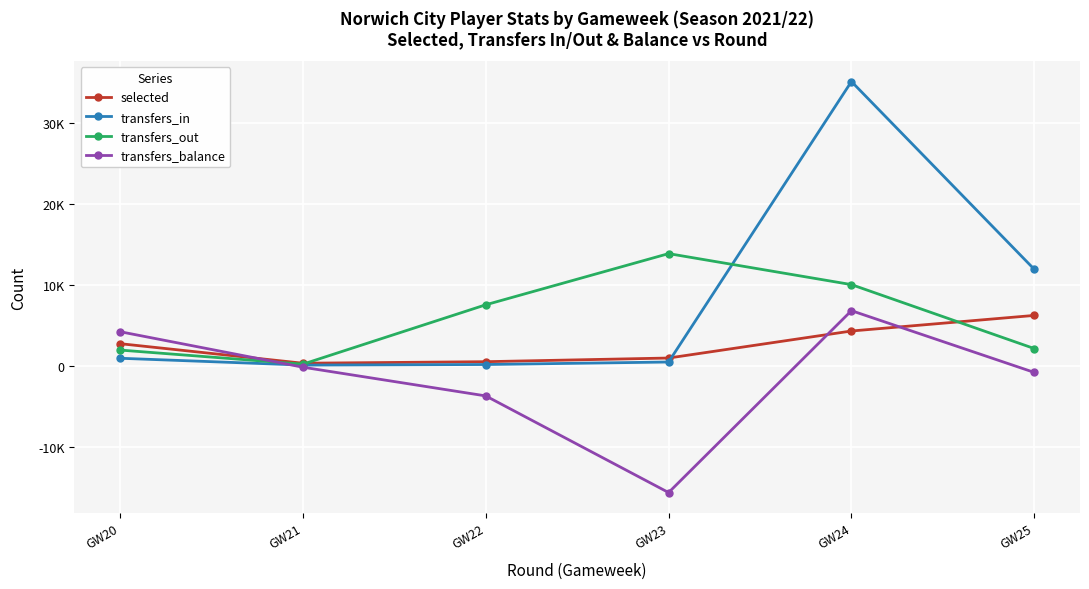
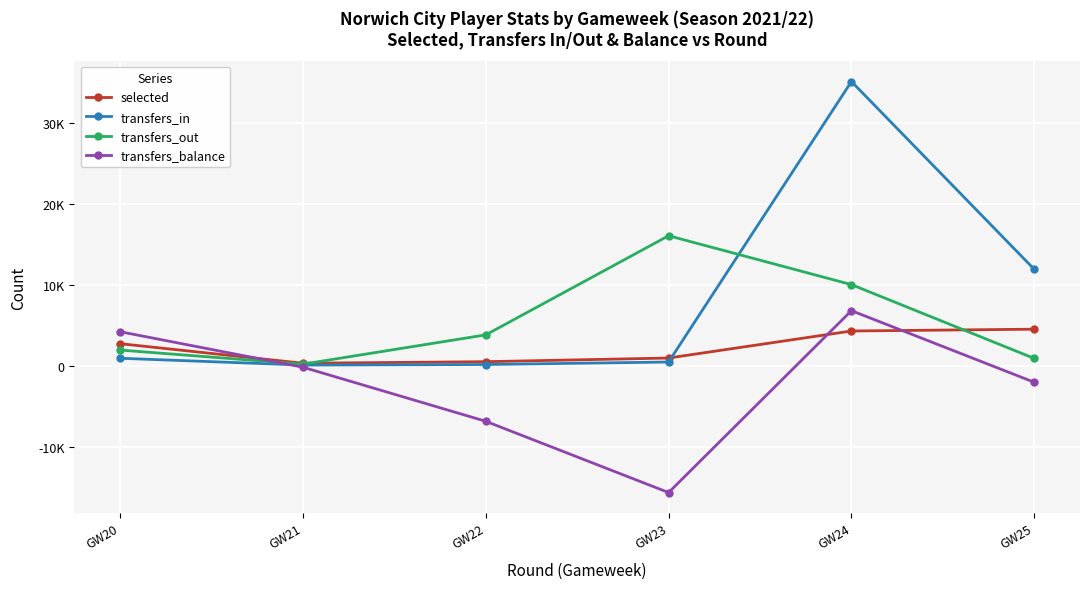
  {
    "selected": {
      "GW20": 3000,
      "GW22": 1000,
      "GW23": 1000,
      "GW24": 4000,
-     "GW25": 6000
+     "GW25": 5000
    },
    "transfers_in": {
      "GW20": 1000,
      "GW22": 0,
      "GW23": 1000,
      "GW24": 35000,
      "GW25": 12000
    },
    "transfers_out": {
      "GW20": 2000,
-     "GW22": 8000,
-     "GW23": 14000,
+     "GW22": 4000,
+     "GW23": 16000,
      "GW24": 10000,
-     "GW25": 2000
+     "GW25": 1000
    },
    "transfers_balance": {
      "GW20": 4000,
-     "GW22": -4000,
+     "GW22": -7000,
      "GW23": -16000,
      "GW24": 7000,
-     "GW25": -1000
+     "GW25": -2000
    }
  }
